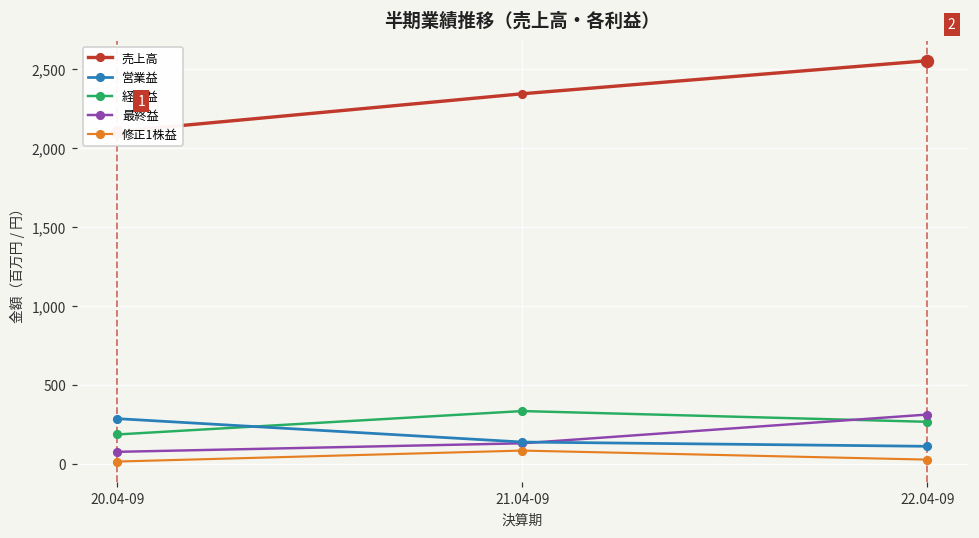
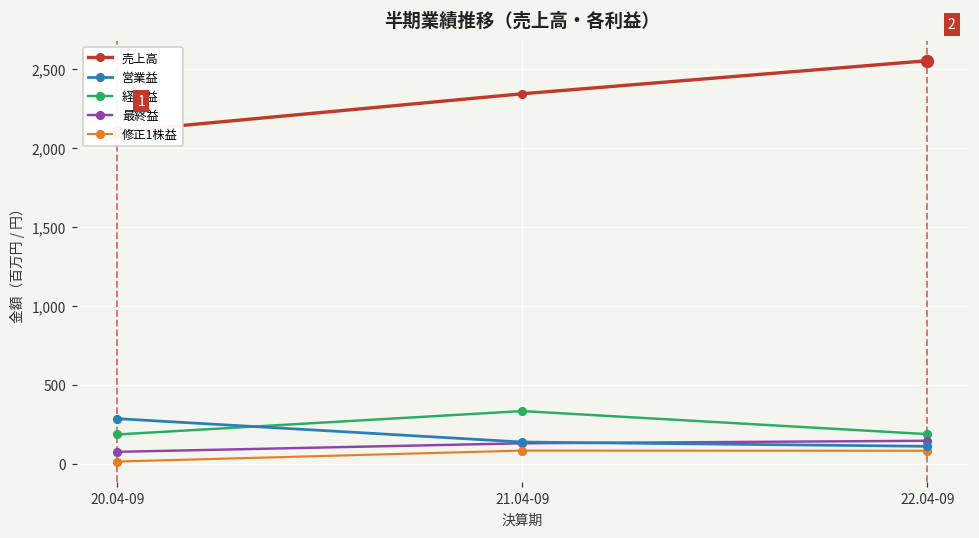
  {
    "営業益": {
      "20.04-09": 290,
      "22.04-09": 110
    },
    "経常益": {
      "20.04-09": 190,
      "21.04-09": 330,
-     "22.04-09": 270
+     "22.04-09": 190
    },
    "最終益": {
      "20.04-09": 80,
-     "22.04-09": 310
+     "22.04-09": 150
    },
    "修正1株益": {
      "20.04-09": 10,
      "21.04-09": 80,
-     "22.04-09": 30
+     "22.04-09": 80
    }
  }
